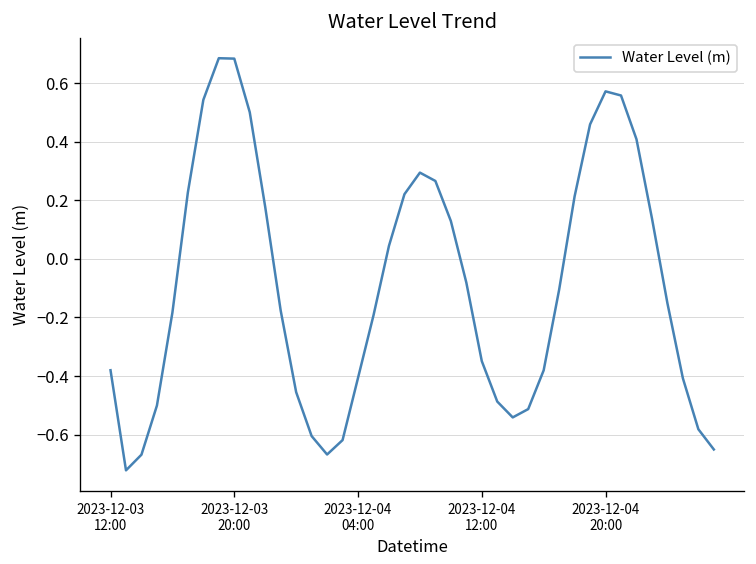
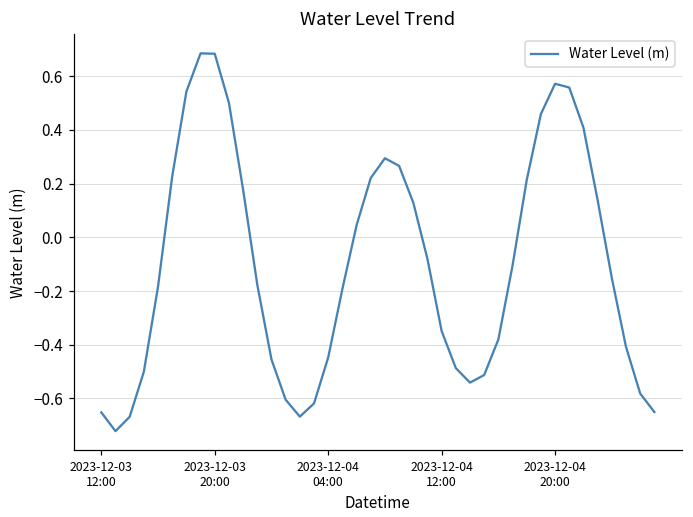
  {
-   "2023-12-03 12:00": -0.38,
+   "2023-12-03 12:00": -0.65,
    "2023-12-03 20:00": 0.68,
-   "2023-12-04 04:00": -0.41,
+   "2023-12-04 04:00": -0.45,
    "2023-12-04 12:00": -0.35,
    "2023-12-04 20:00": 0.57
  }
